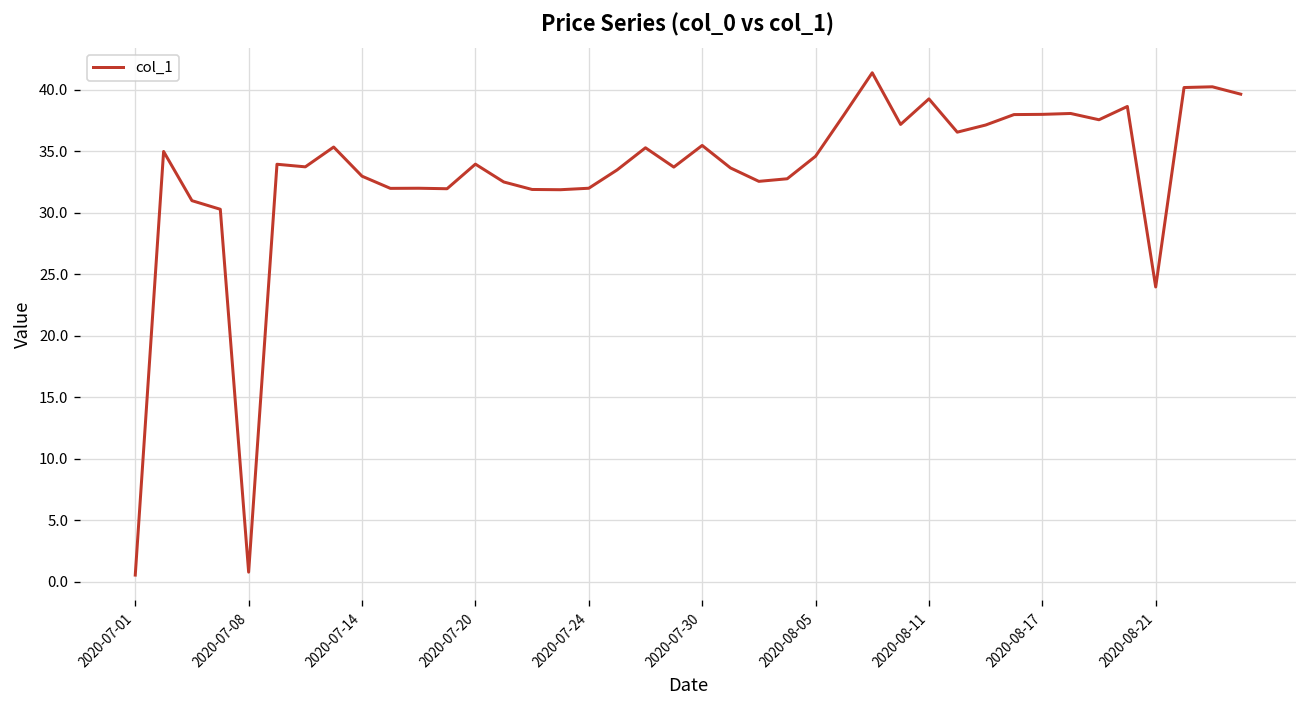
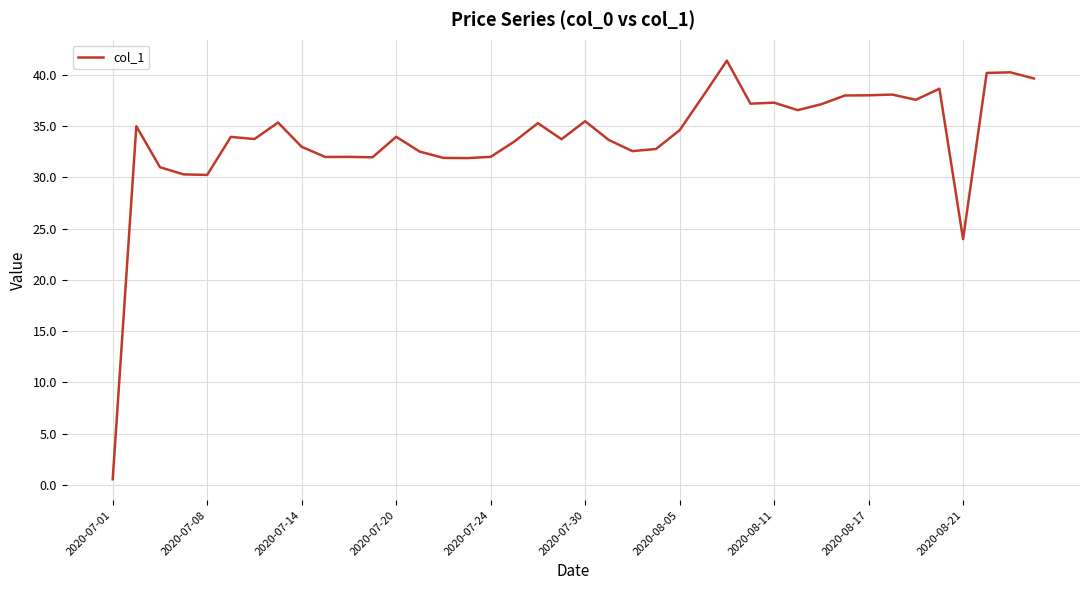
  {
    "2020-07-01": 0.6,
-   "2020-07-08": 0.8,
+   "2020-07-08": 30.3,
    "2020-07-14": 33.0,
    "2020-07-20": 34.0,
    "2020-07-24": 32.0,
    "2020-07-30": 35.5,
    "2020-08-05": 34.6,
-   "2020-08-11": 39.3,
+   "2020-08-11": 37.3,
    "2020-08-17": 38.0,
    "2020-08-21": 24.0
  }
